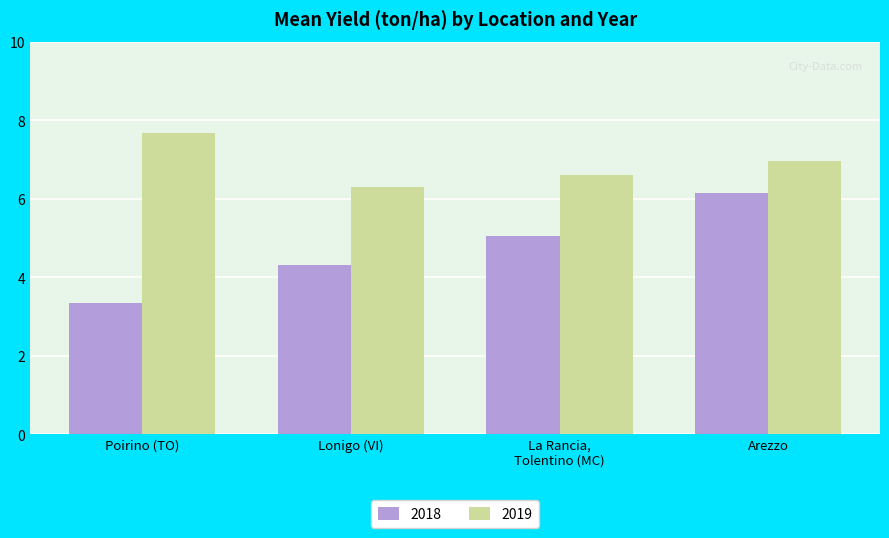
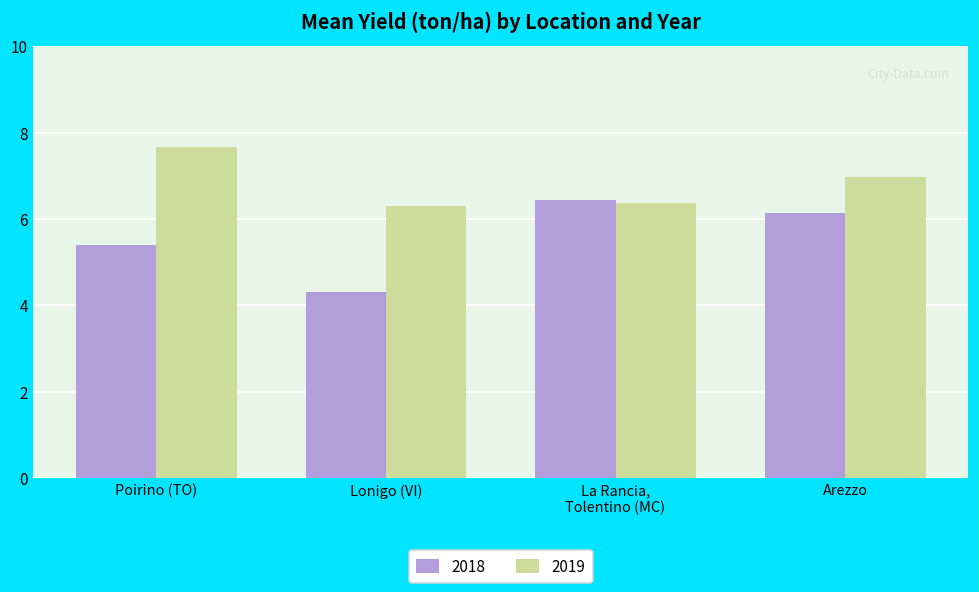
  {
    "2018": {
-     "Poirino (TO)": 3.4,
+     "Poirino (TO)": 5.4,
      "Lonigo (VI)": 4.3,
-     "La Rancia, Tolentino (MC)": 5.1,
+     "La Rancia, Tolentino (MC)": 6.4,
      "Arezzo": 6.1
    },
    "2019": {
      "Poirino (TO)": 7.7,
      "Lonigo (VI)": 6.3,
-     "La Rancia, Tolentino (MC)": 6.6,
+     "La Rancia, Tolentino (MC)": 6.4,
      "Arezzo": 7.0
    }
  }
